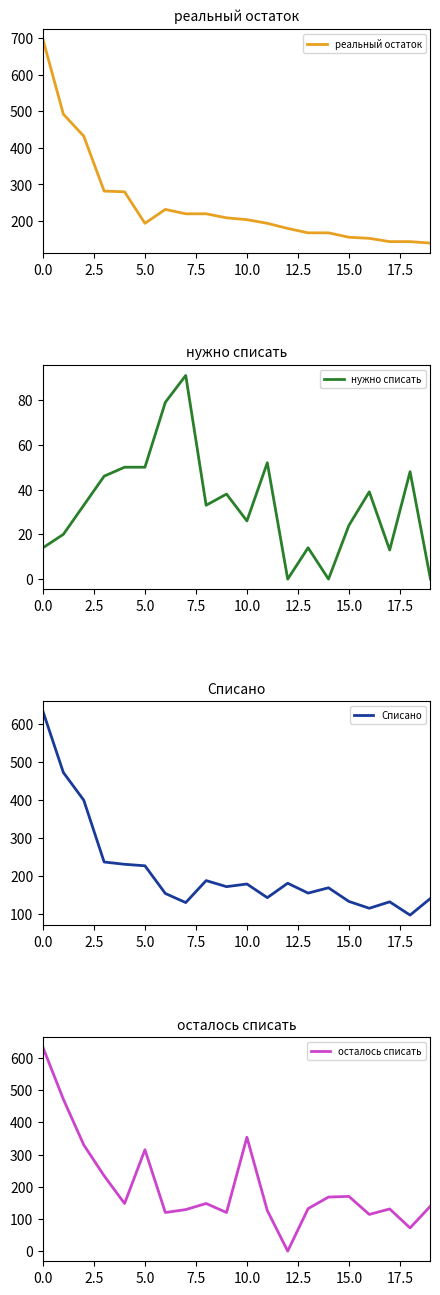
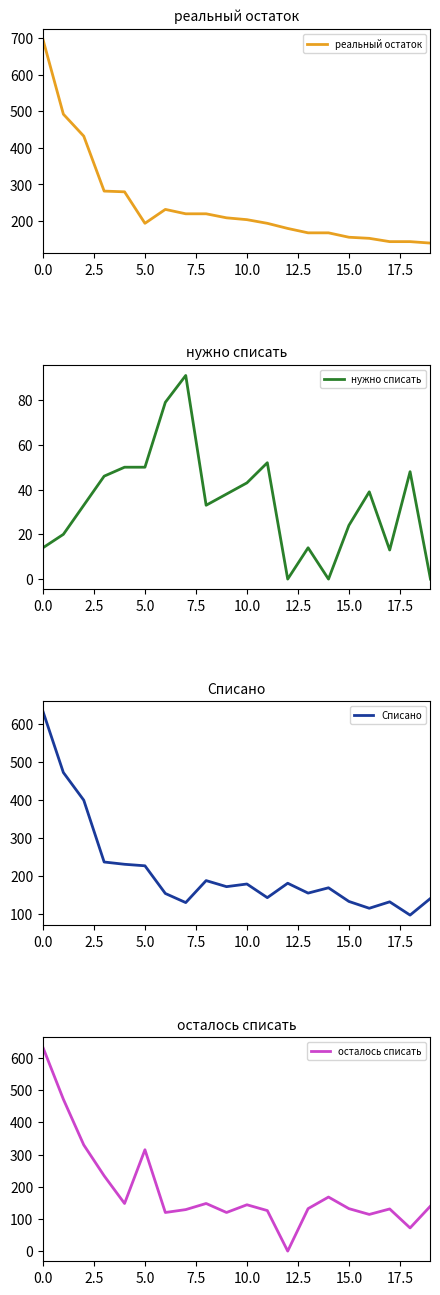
  {
    "реальный остаток": {
      "0.0": 700,
      "5.0": 190,
      "10.0": 200,
      "15.0": 160
    },
    "нужно списать": {
      "0.0": 14,
      "5.0": 50,
-     "10.0": 26,
+     "10.0": 43,
      "15.0": 24
    },
    "Списано": {
      "0.0": 630,
      "5.0": 230,
      "10.0": 180,
      "15.0": 130
    },
    "осталось списать": {
      "0.0": 630,
      "5.0": 320,
-     "10.0": 350,
-     "15.0": 170
+     "10.0": 140,
+     "15.0": 130
    }
  }
